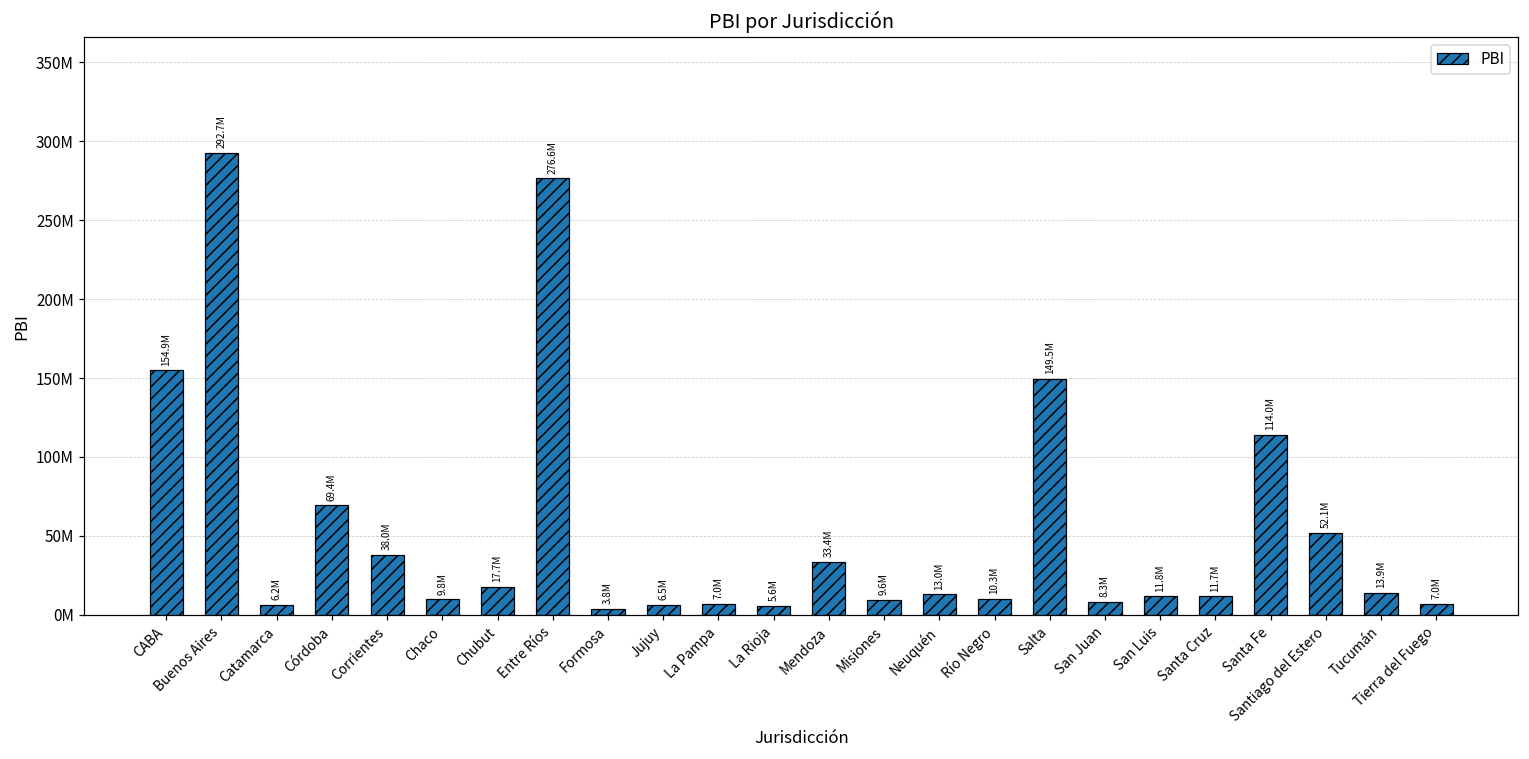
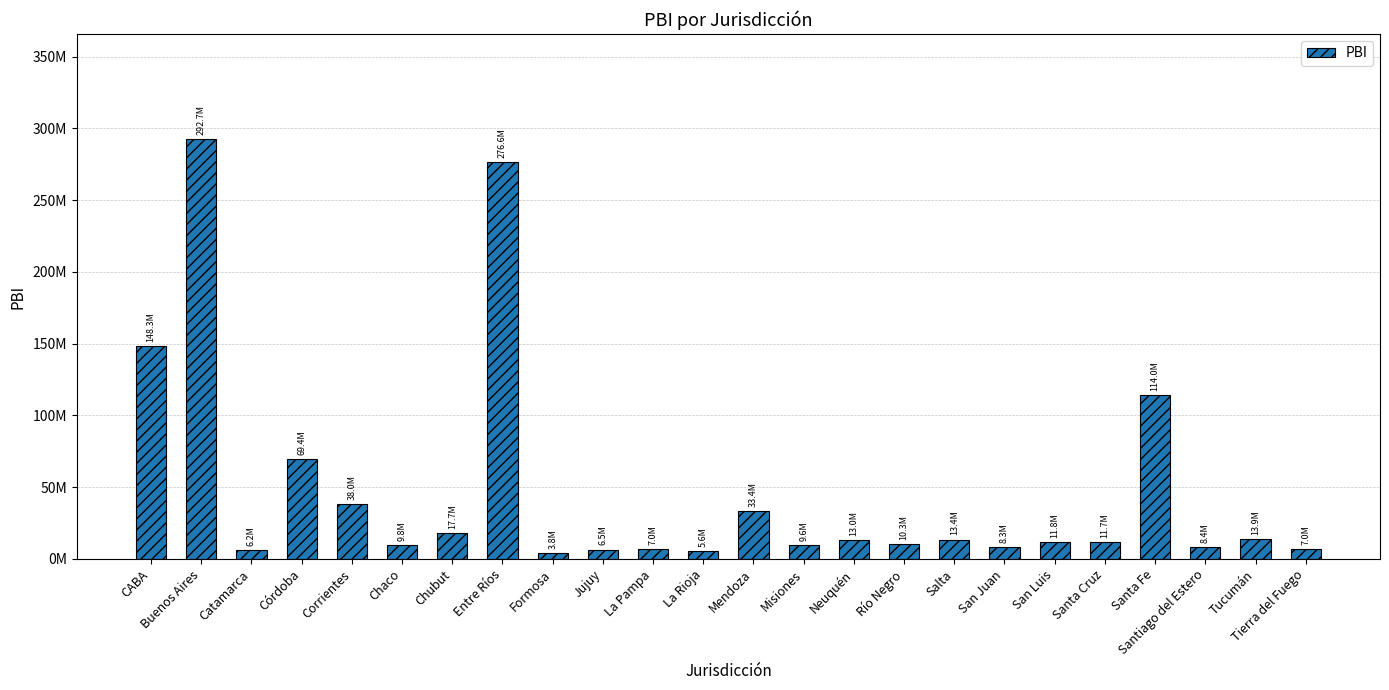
  {
-   "CABA": "154.9M",
+   "CABA": "148.3M",
    "Buenos Aires": "292.7M",
    "Catamarca": "6.2M",
    "Córdoba": "69.4M",
    "Corrientes": "38.0M",
    "Chaco": "9.8M",
    "Chubut": "17.7M",
    "Entre Ríos": "276.6M",
    "Formosa": "3.8M",
    "Jujuy": "6.5M",
    "La Pampa": "7.0M",
    "La Rioja": "5.6M",
    "Mendoza": "33.4M",
    "Misiones": "9.6M",
    "Neuquén": "13.0M",
    "Río Negro": "10.3M",
-   "Salta": "149.5M",
+   "Salta": "13.4M",
    "San Juan": "8.3M",
    "San Luis": "11.8M",
    "Santa Cruz": "11.7M",
    "Santa Fe": "114.0M",
-   "Santiago del Estero": "52.1M",
+   "Santiago del Estero": "8.4M",
    "Tucumán": "13.9M",
    "Tierra del Fuego": "7.0M"
  }
